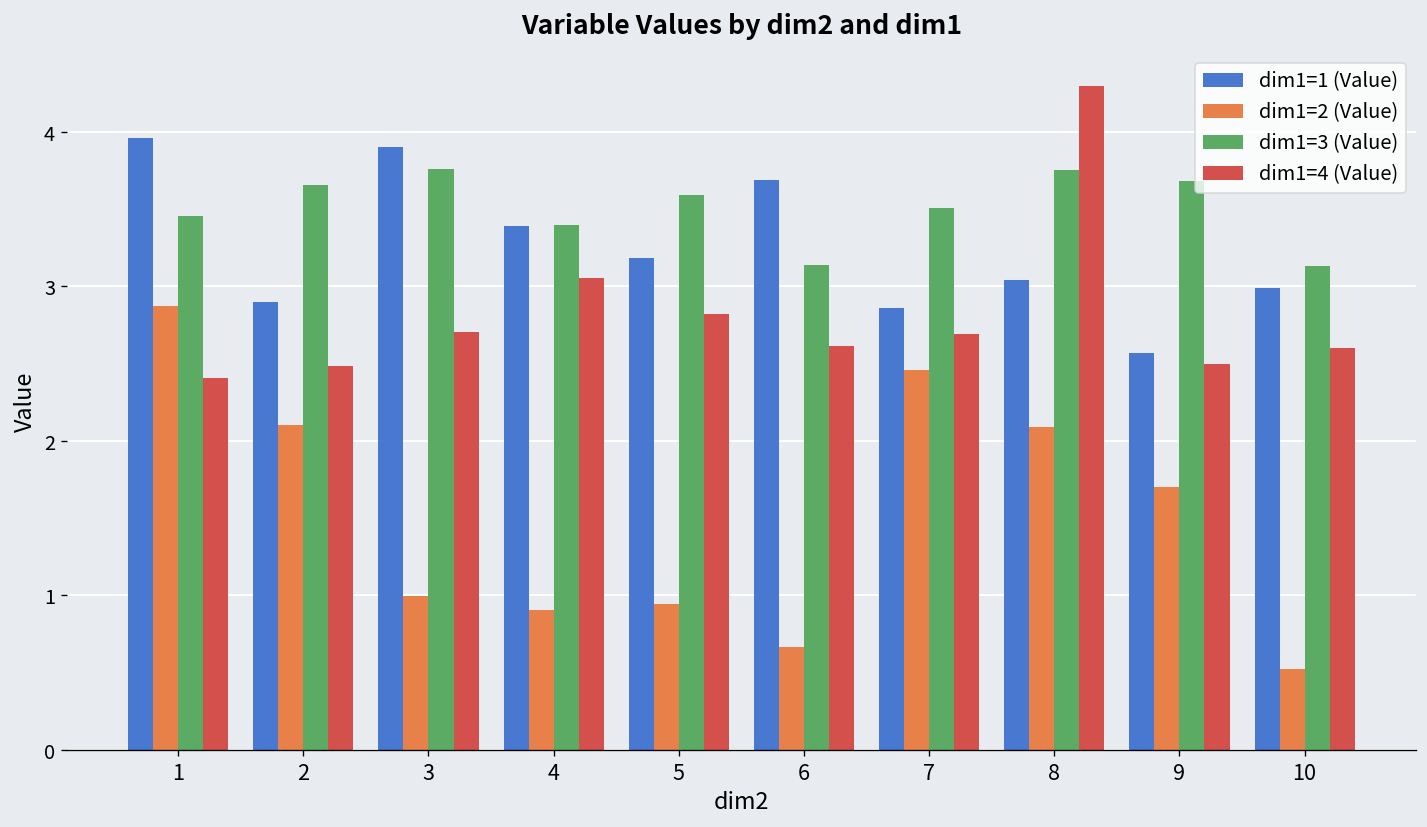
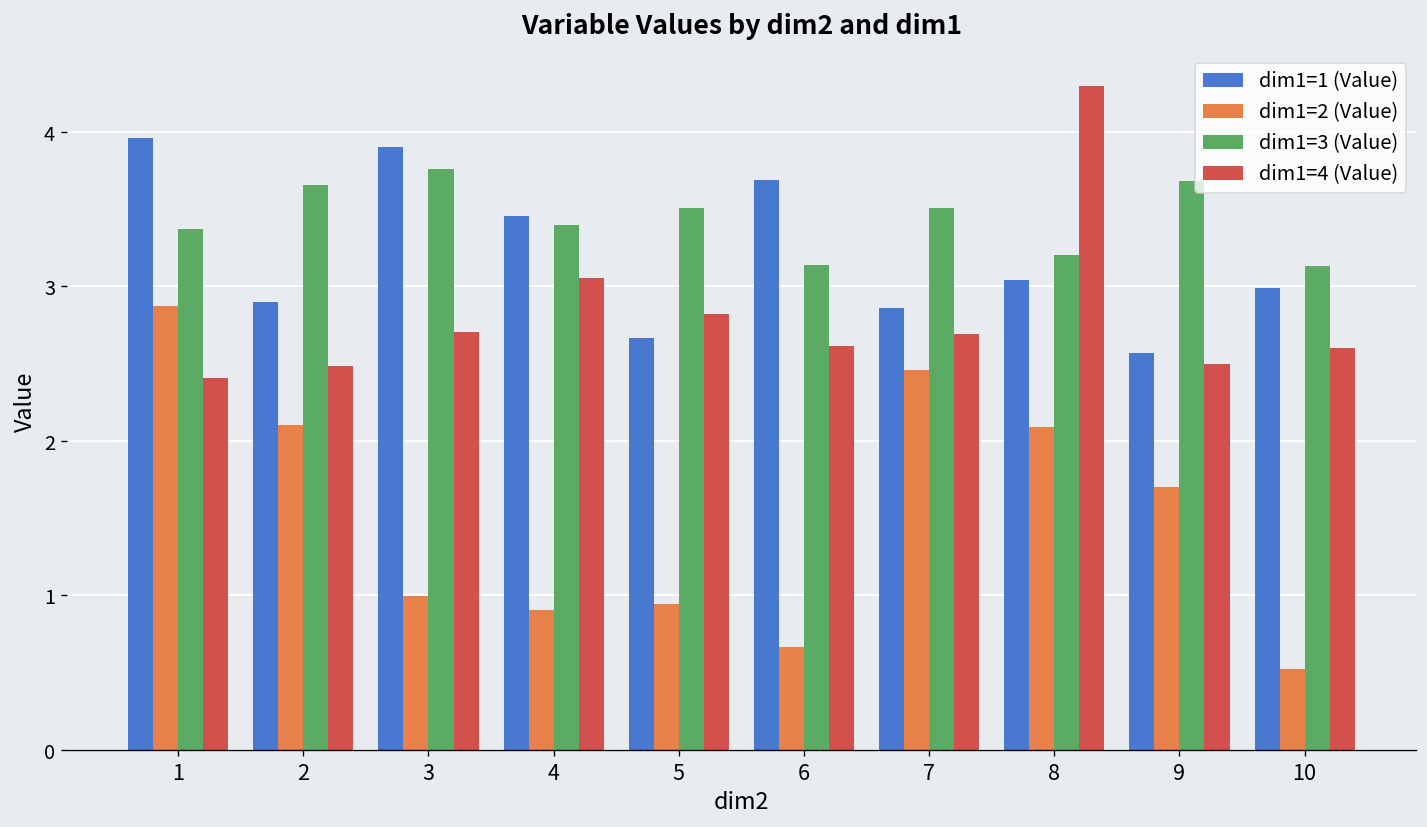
  {
    "dim1=1 (Value)": {
      "1": 3.96,
      "2": 2.90,
      "3": 3.90,
-     "4": 3.39,
-     "5": 3.18,
+     "4": 3.46,
+     "5": 2.66,
      "6": 3.69,
      "7": 2.86,
      "8": 3.04,
      "9": 2.57,
      "10": 2.99
    },
    "dim1=3 (Value)": {
-     "1": 3.45,
+     "1": 3.37,
      "2": 3.66,
      "3": 3.76,
      "4": 3.39,
-     "5": 3.59,
+     "5": 3.51,
      "6": 3.14,
      "7": 3.51,
-     "8": 3.75,
+     "8": 3.20,
      "9": 3.68,
      "10": 3.13
    }
  }
